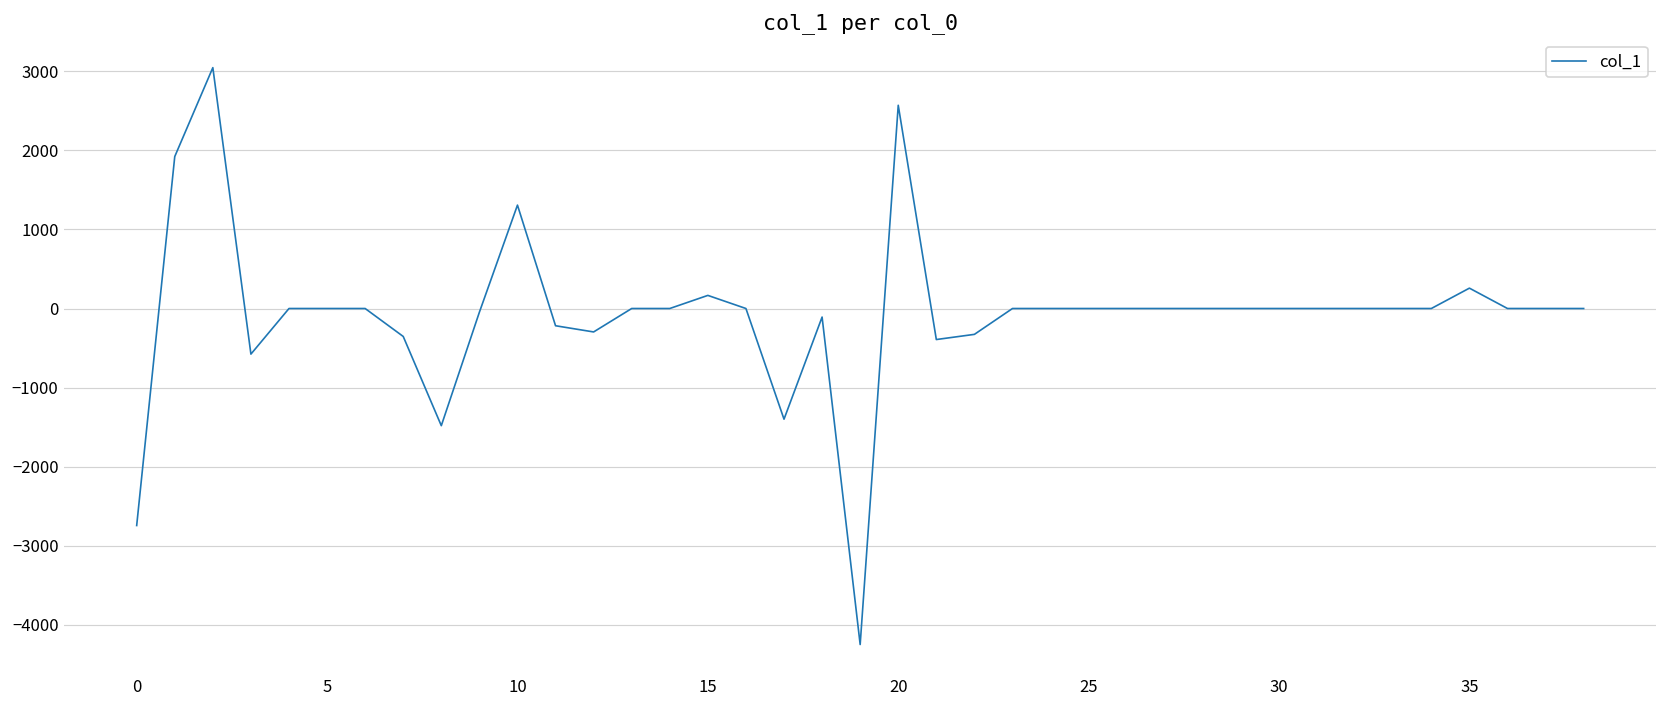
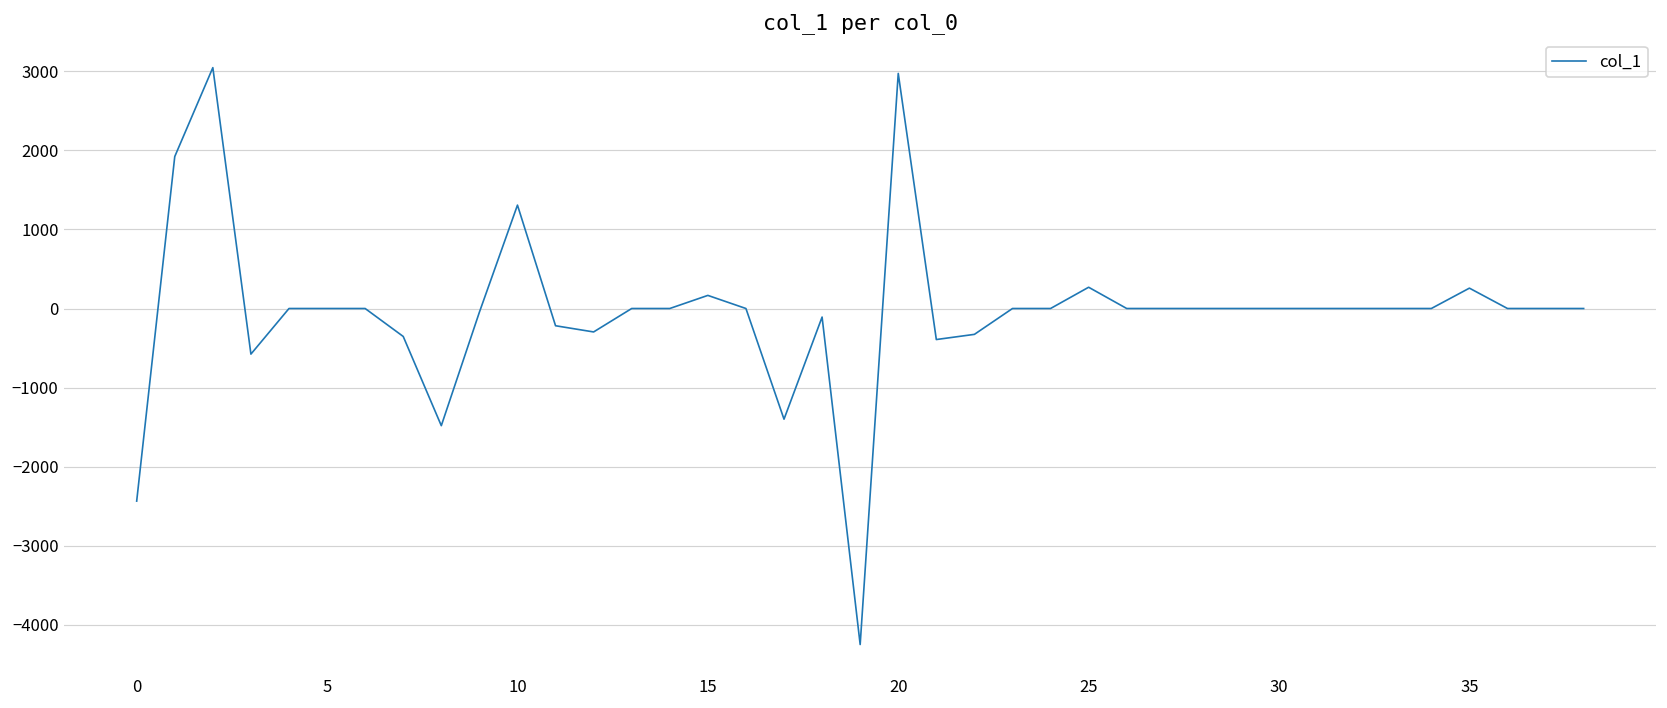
  {
-   "0": -2700,
+   "0": -2400,
    "5": 0,
    "10": 1300,
    "15": 200,
-   "20": 2600,
-   "25": 0,
+   "20": 3000,
+   "25": 300,
    "30": 0,
    "35": 300
  }
